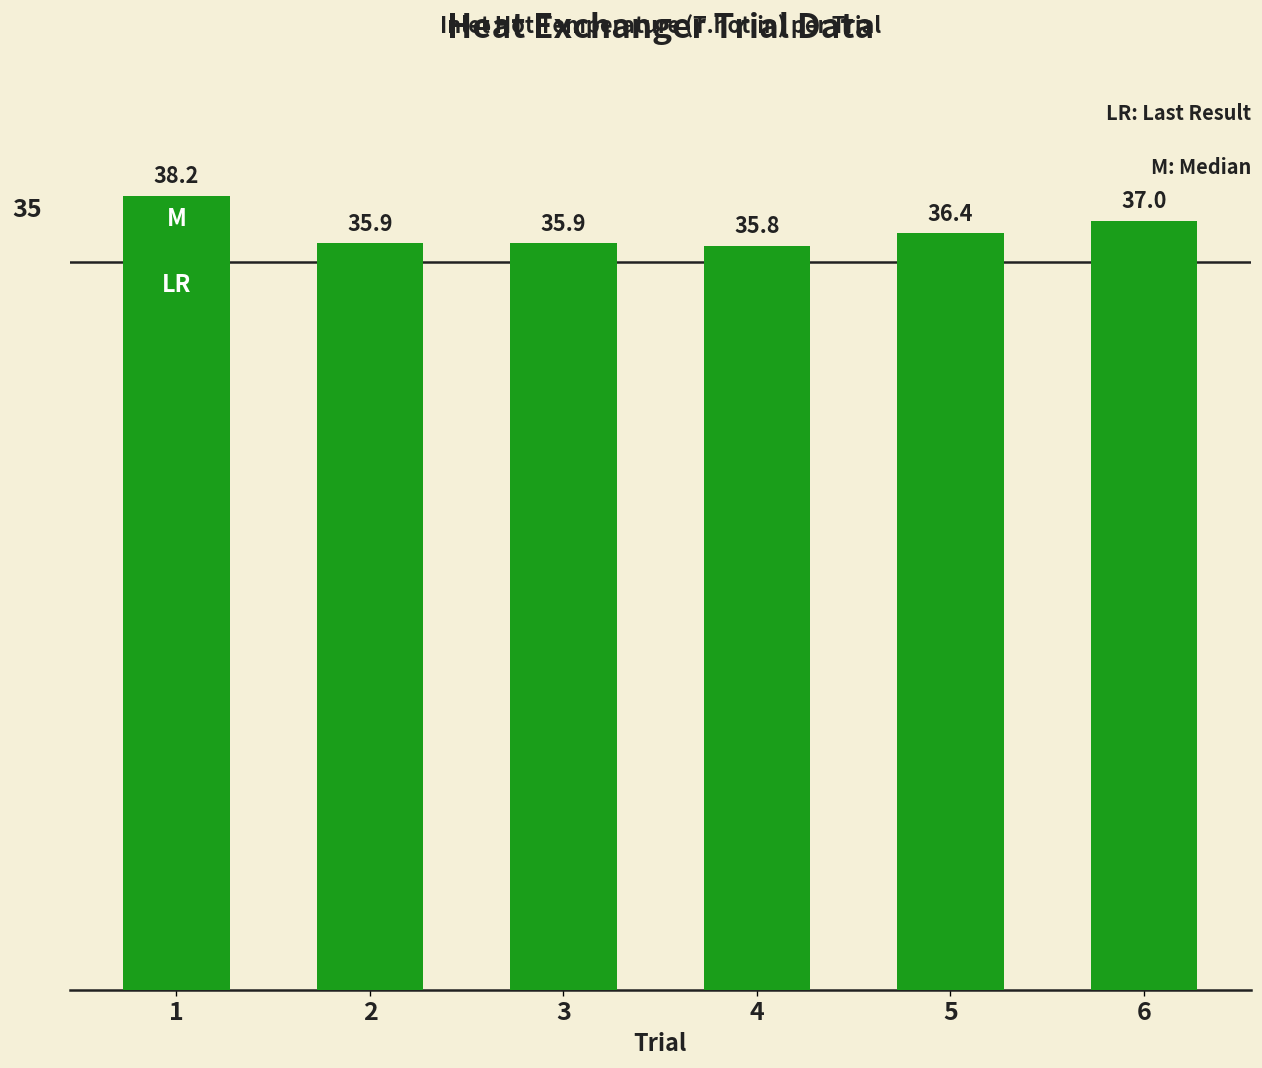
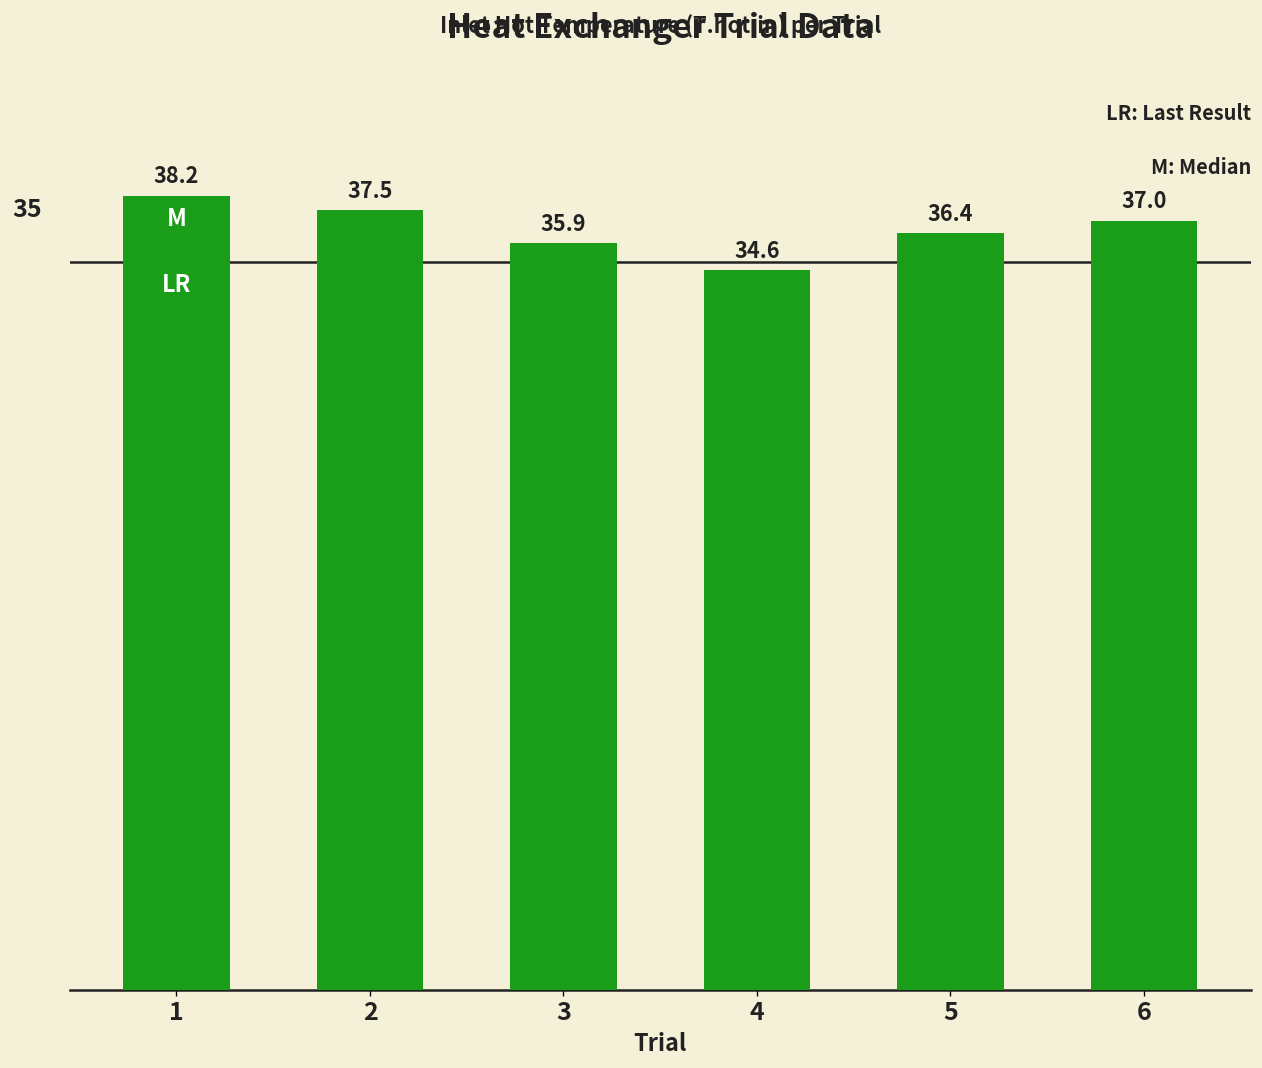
  {
    "1": 38.2,
-   "2": 35.9,
+   "2": 37.5,
    "3": 35.9,
-   "4": 35.8,
+   "4": 34.6,
    "5": 36.4,
    "6": 37.0
  }
